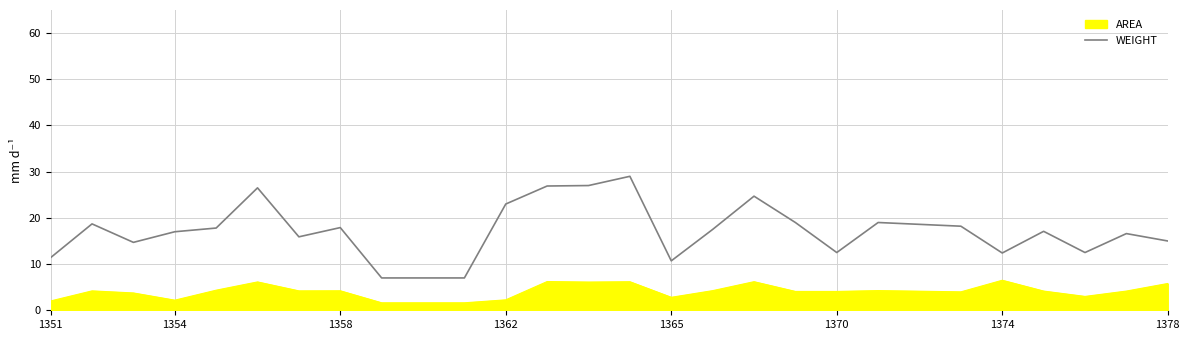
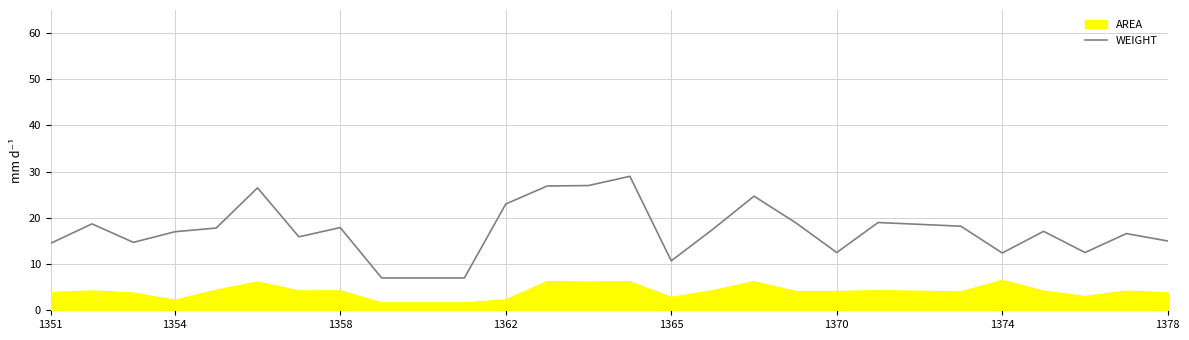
  {
    "AREA": {
-     "1351": 2,
+     "1351": 4,
      "1354": 2,
      "1358": 4,
      "1362": 2,
      "1365": 3,
      "1370": 4,
      "1374": 7,
-     "1378": 6
+     "1378": 4
    },
    "WEIGHT": {
-     "1351": 11,
+     "1351": 15,
      "1354": 17,
      "1358": 18,
      "1362": 23,
      "1365": 11,
      "1370": 13,
      "1374": 12,
      "1378": 15
    }
  }
